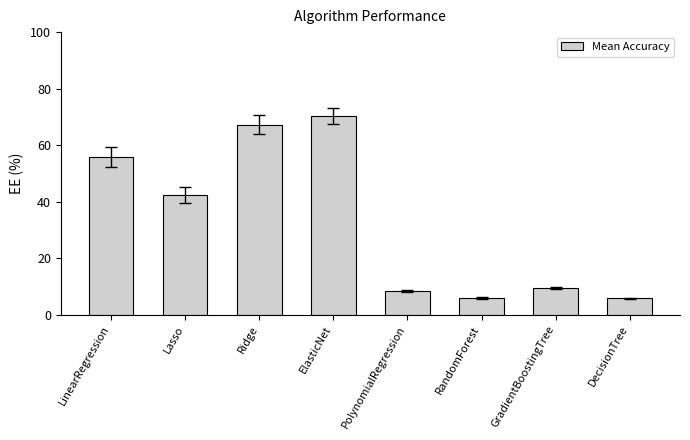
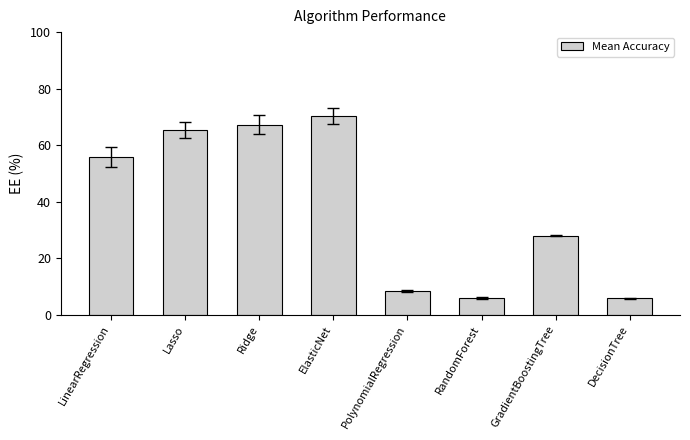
  {
    "Mean Accuracy": {
      "LinearRegression": 56,
-     "Lasso": 42,
+     "Lasso": 65,
      "Ridge": 67,
      "ElasticNet": 70,
      "PolynomialRegression": 8,
      "RandomForest": 6,
-     "GradientBoostingTree": 9,
+     "GradientBoostingTree": 28,
      "DecisionTree": 6
    }
  }
